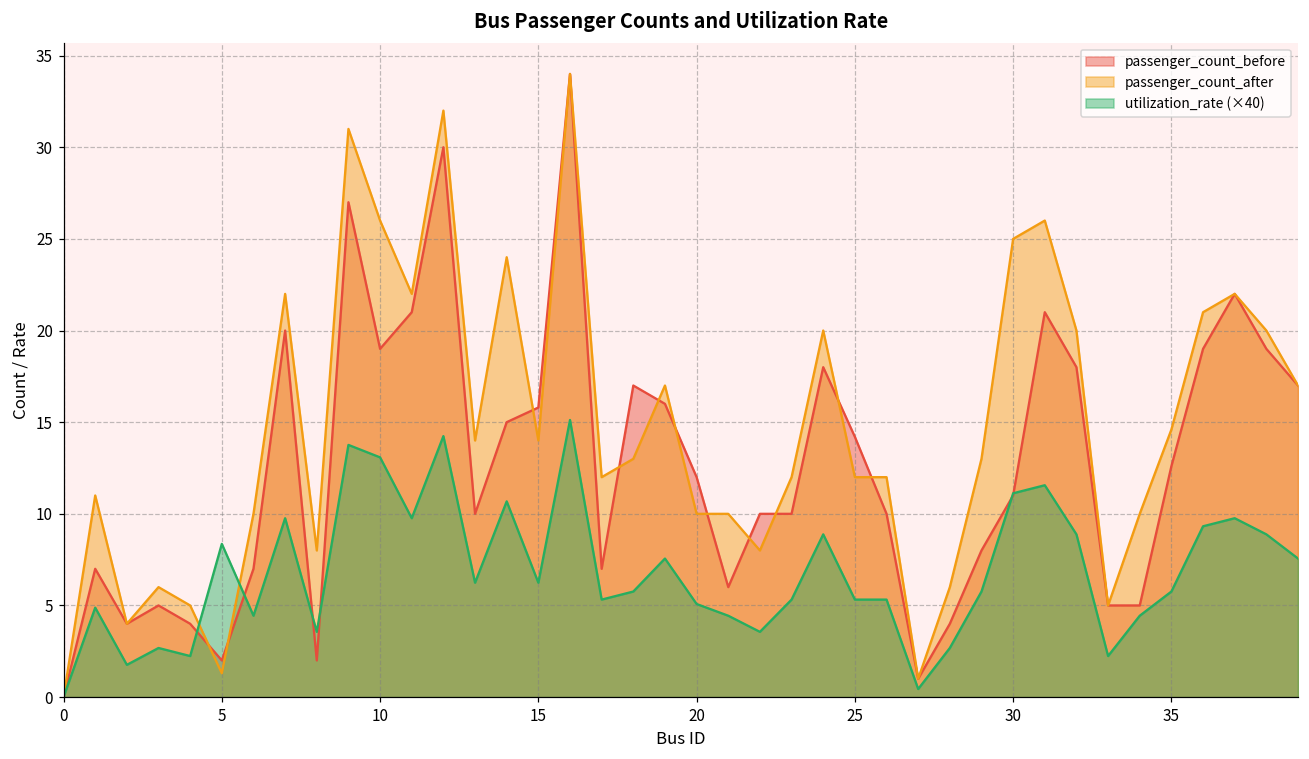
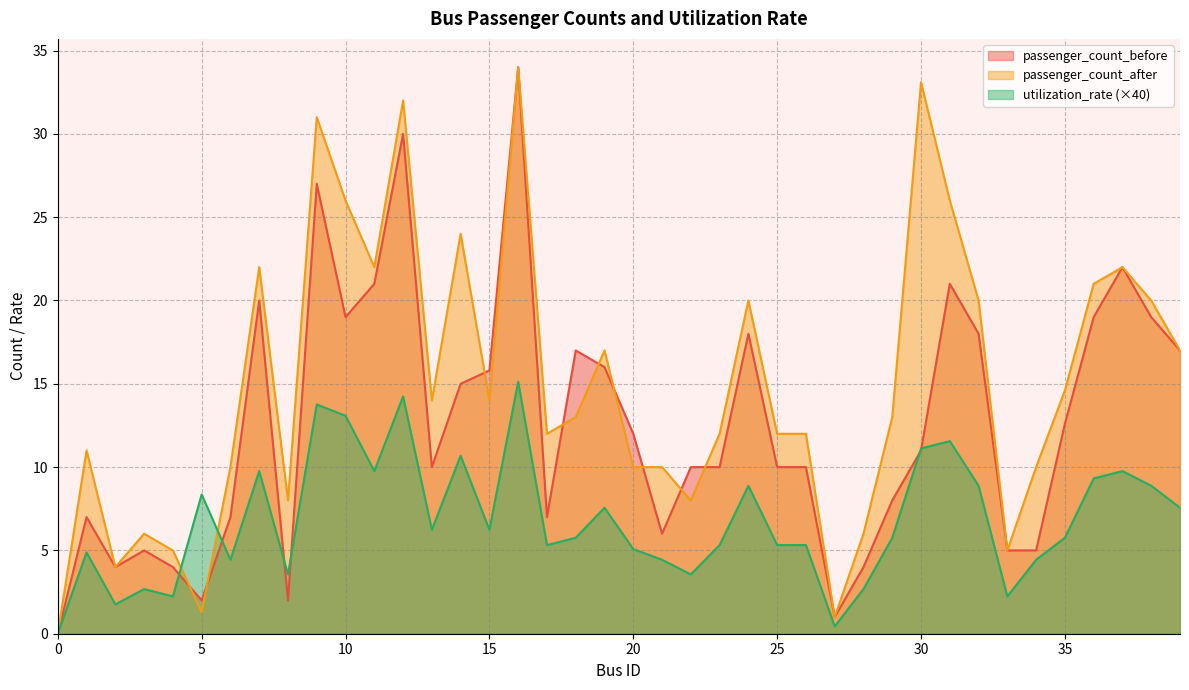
  {
    "passenger_count_before": {
      "5": 2.0,
      "10": 19.0,
      "15": 15.8,
      "20": 12.0,
-     "25": 14.2,
+     "25": 10.0,
      "35": 12.6
    },
    "passenger_count_after": {
      "5": 1.3,
      "10": 26.0,
      "15": 14.0,
      "20": 10.0,
      "25": 12.0,
-     "30": 25.0,
+     "30": 33.1,
      "35": 14.6
    },
    "utilization_rate (×40)": {
      "5": 8.4,
      "10": 13.1,
      "15": 6.2,
      "20": 5.1,
      "25": 5.3,
      "35": 5.8
    }
  }
